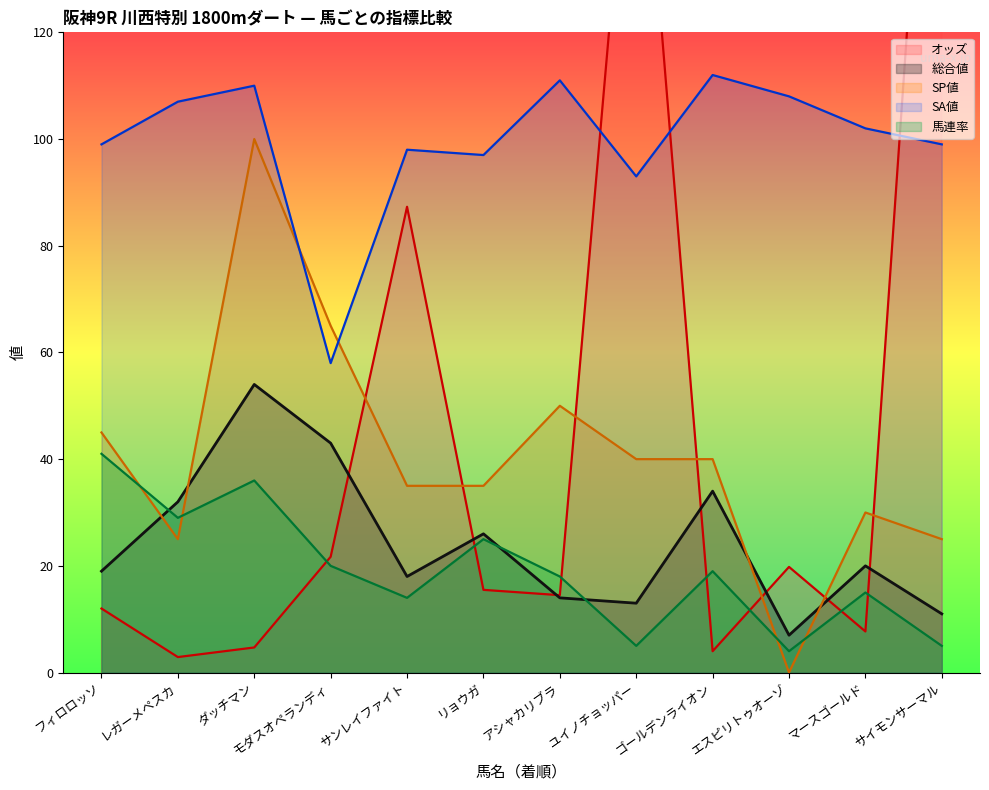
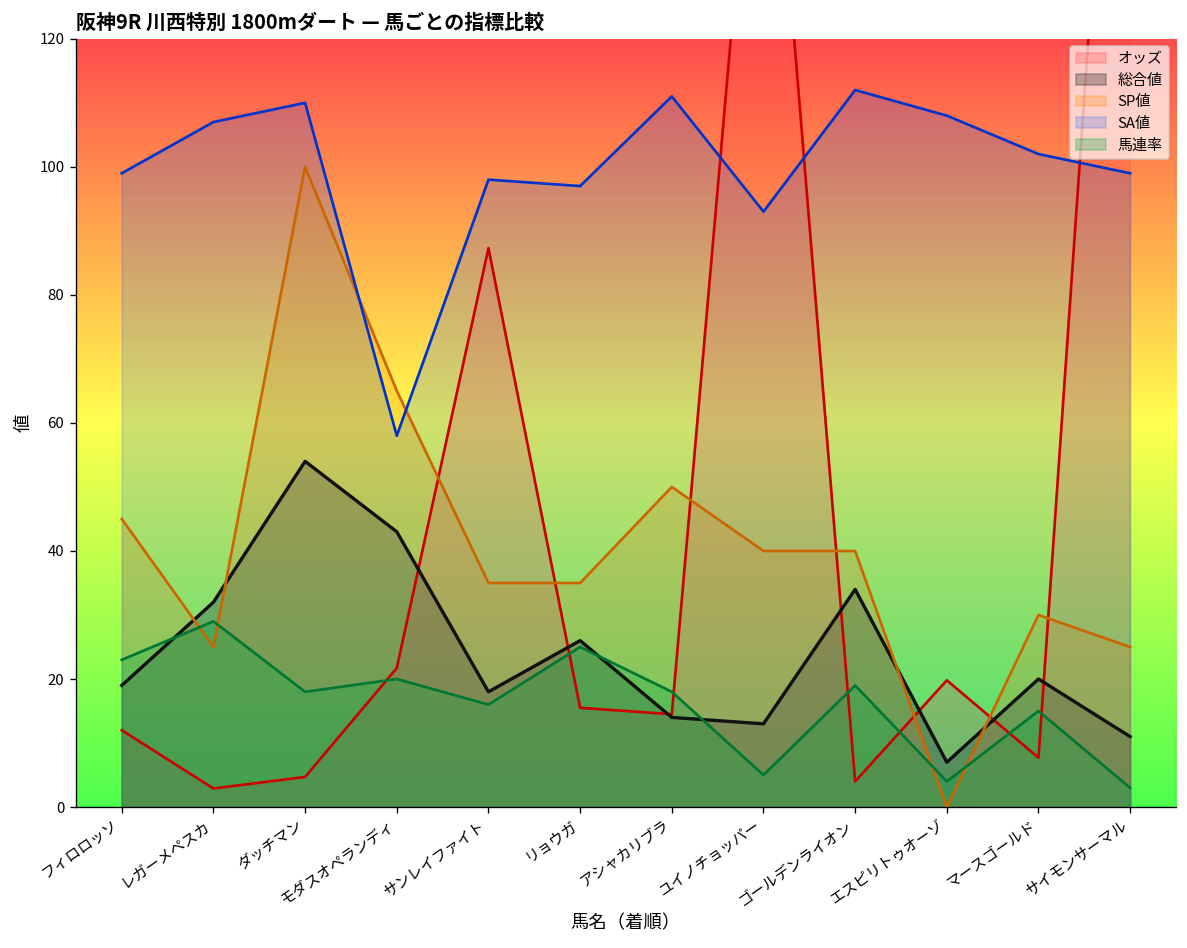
  {
    "馬連率": {
-     "フィロロッソ": 41,
+     "フィロロッソ": 23,
      "レガーメペスカ": 29,
-     "ダッチマン": 36,
+     "ダッチマン": 18,
      "モダスオペランディ": 20,
-     "サンレイファイト": 14,
+     "サンレイファイト": 16,
      "リョウガ": 25,
      "アシャカリブラ": 18,
      "ユイノチョッパー": 5,
      "ゴールデンライオン": 19,
      "エスピリトゥオーゾ": 4,
      "マースゴールド": 15,
-     "サイモンサーマル": 5
+     "サイモンサーマル": 3
    }
  }
